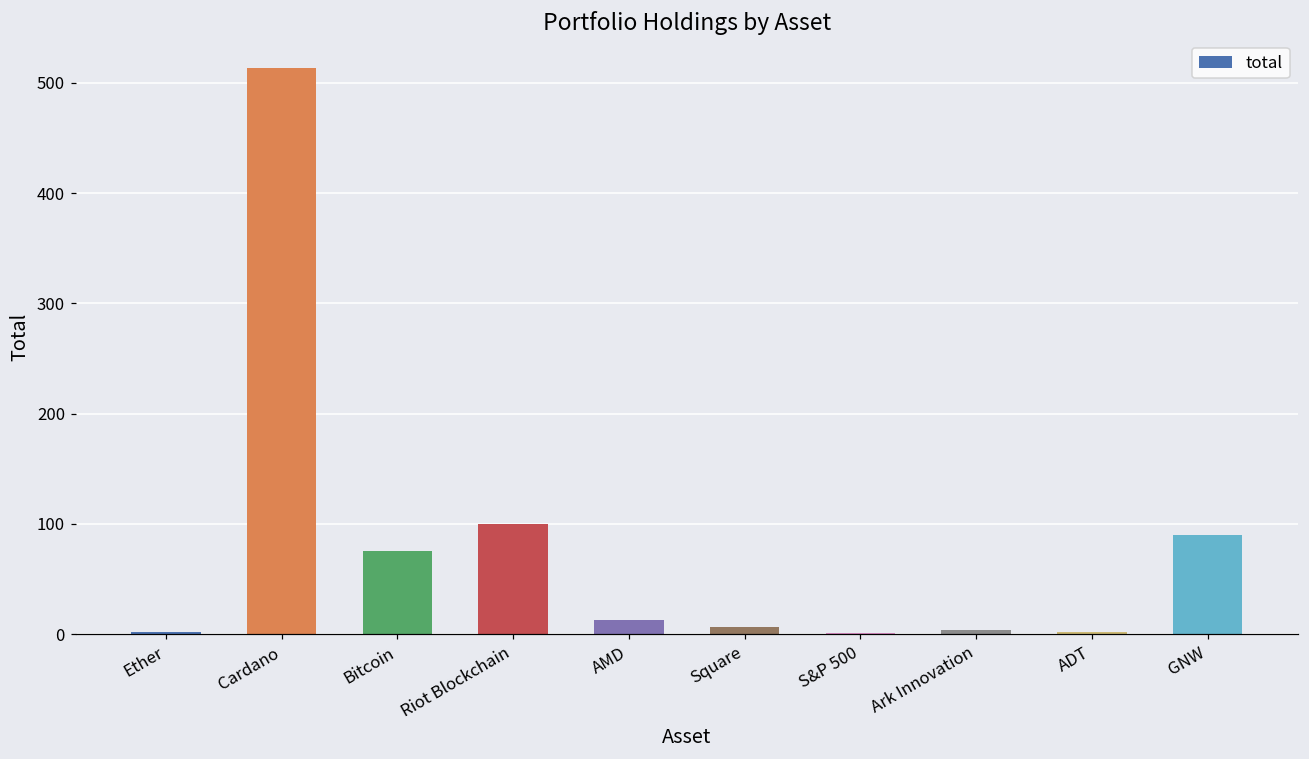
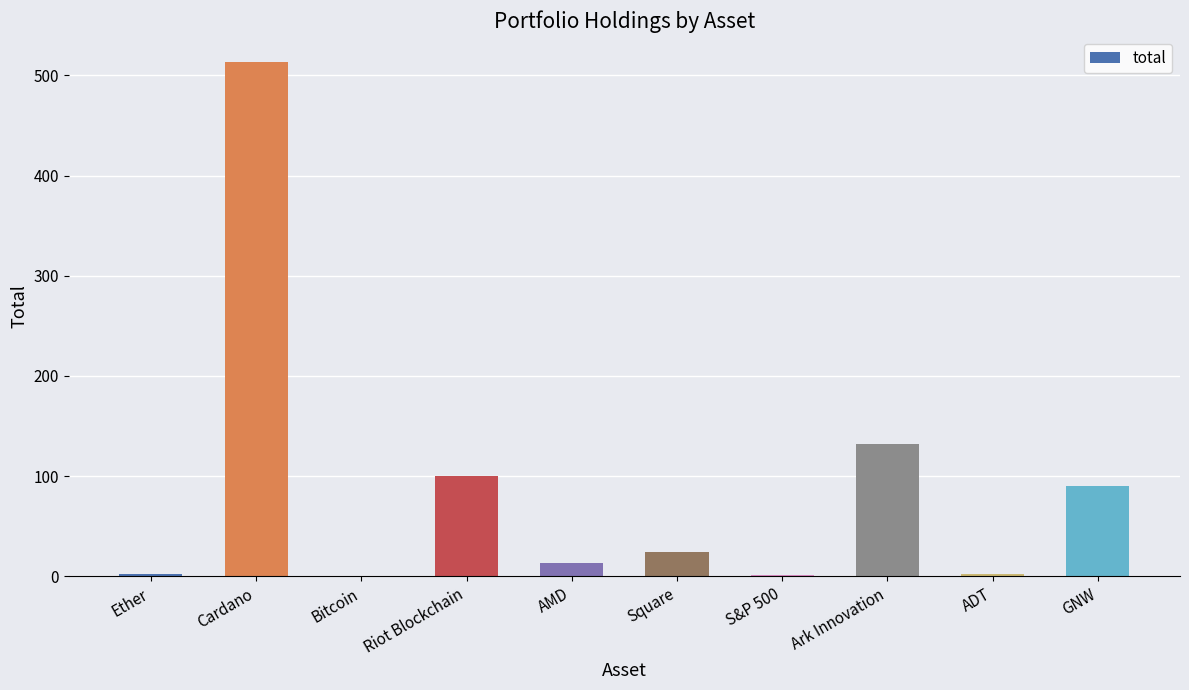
  {
    "Cardano": 514,
-   "Bitcoin": 76,
+   "Bitcoin": 0,
    "Riot Blockchain": 100,
    "AMD": 13,
-   "Square": 6,
-   "Ark Innovation": 4,
+   "Square": 24,
+   "Ark Innovation": 132,
    "GNW": 90
  }
